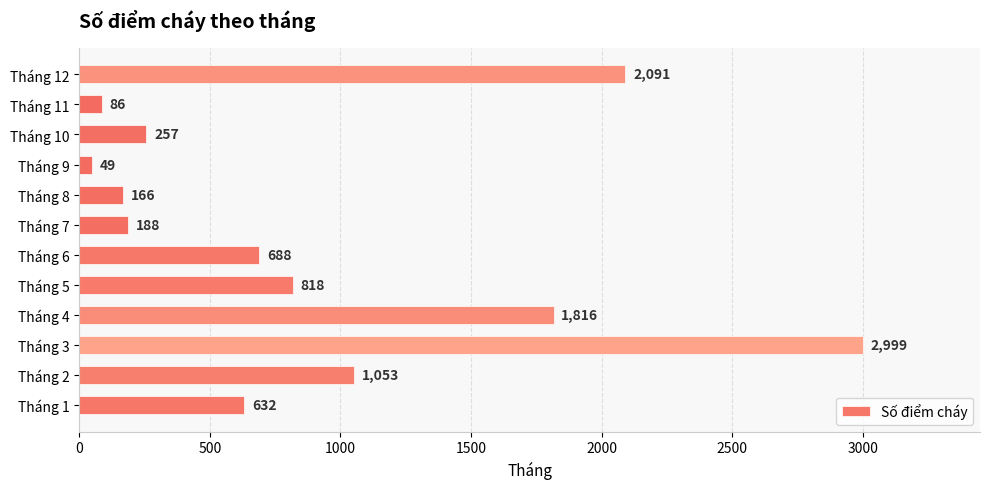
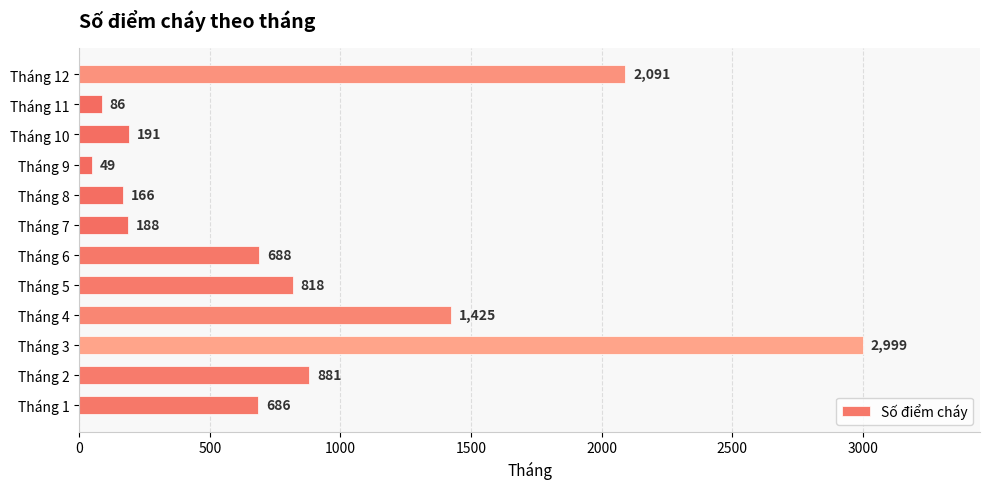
  {
    "Tháng 12": "2,091",
    "Tháng 11": "86",
-   "Tháng 10": "257",
+   "Tháng 10": "191",
    "Tháng 9": "49",
    "Tháng 8": "166",
    "Tháng 7": "188",
    "Tháng 6": "688",
    "Tháng 5": "818",
-   "Tháng 4": "1,816",
+   "Tháng 4": "1,425",
    "Tháng 3": "2,999",
-   "Tháng 2": "1,053",
-   "Tháng 1": "632"
+   "Tháng 2": "881",
+   "Tháng 1": "686"
  }
